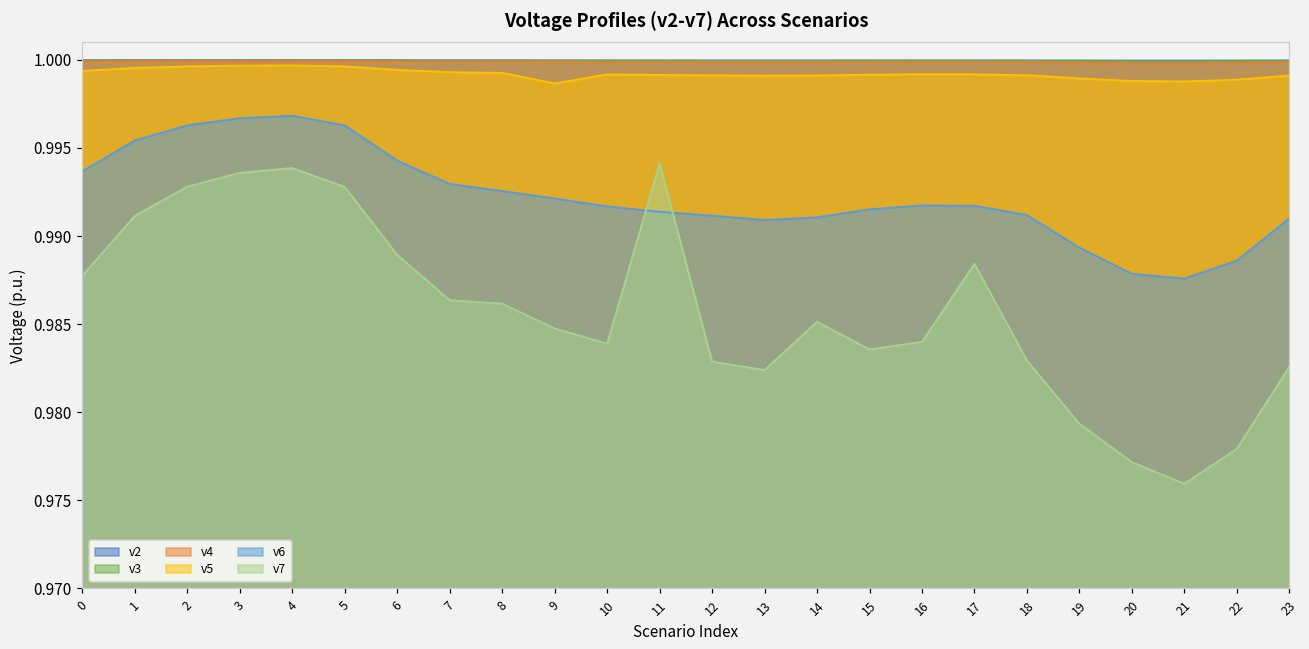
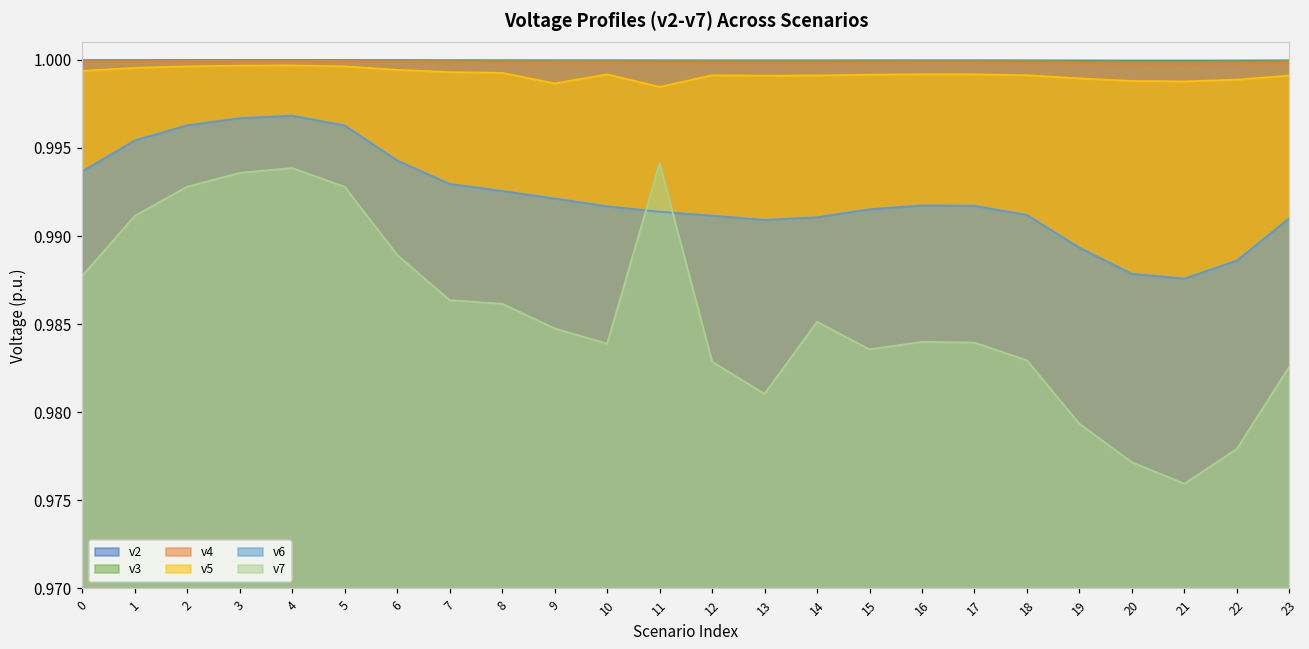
  {
    "v5": {
      "0": 0.9994,
      "1": 0.9995,
      "2": 0.9996,
      "3": 0.9997,
      "4": 0.9997,
      "5": 0.9996,
      "6": 0.9994,
      "7": 0.9993,
      "8": 0.9993,
      "9": 0.9987,
      "10": 0.9992,
-     "11": 0.9991,
+     "11": 0.9985,
      "12": 0.9991,
      "13": 0.9991,
      "14": 0.9991,
      "15": 0.9992,
      "16": 0.9992,
      "17": 0.9992,
      "18": 0.9991,
      "19": 0.9989,
      "20": 0.9988,
      "21": 0.9988,
      "22": 0.9989,
      "23": 0.9991
    },
    "v7": {
      "0": 0.9877,
      "1": 0.9911,
      "2": 0.9928,
      "3": 0.9936,
      "4": 0.9939,
      "5": 0.9928,
      "6": 0.9889,
      "7": 0.9864,
      "8": 0.9862,
      "9": 0.9848,
      "10": 0.9839,
      "11": 0.9941,
      "12": 0.9829,
-     "13": 0.9824,
+     "13": 0.9810,
      "14": 0.9851,
      "15": 0.9836,
      "16": 0.9840,
-     "17": 0.9884,
+     "17": 0.9839,
      "18": 0.9829,
      "19": 0.9793,
      "20": 0.9772,
      "21": 0.9759,
      "22": 0.9779,
      "23": 0.9826
    }
  }
